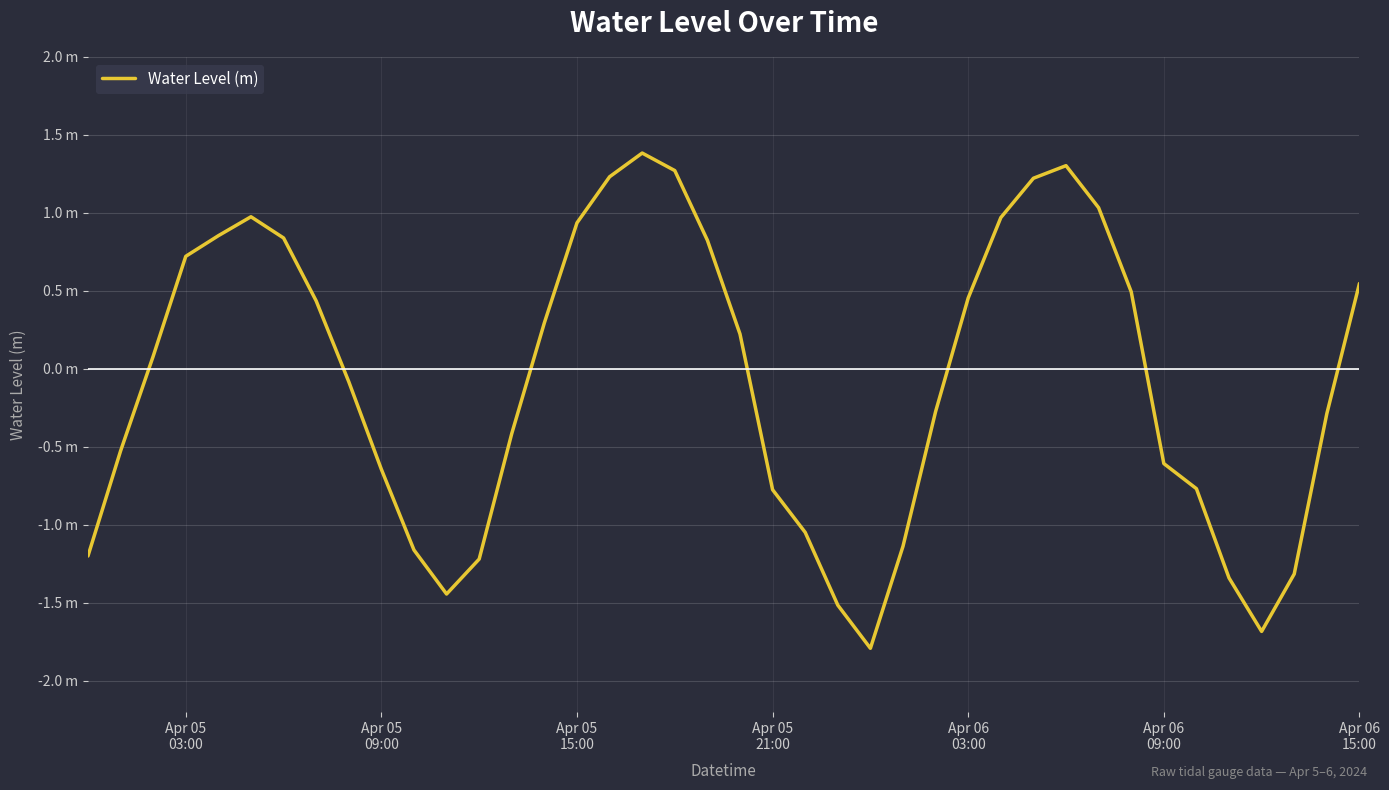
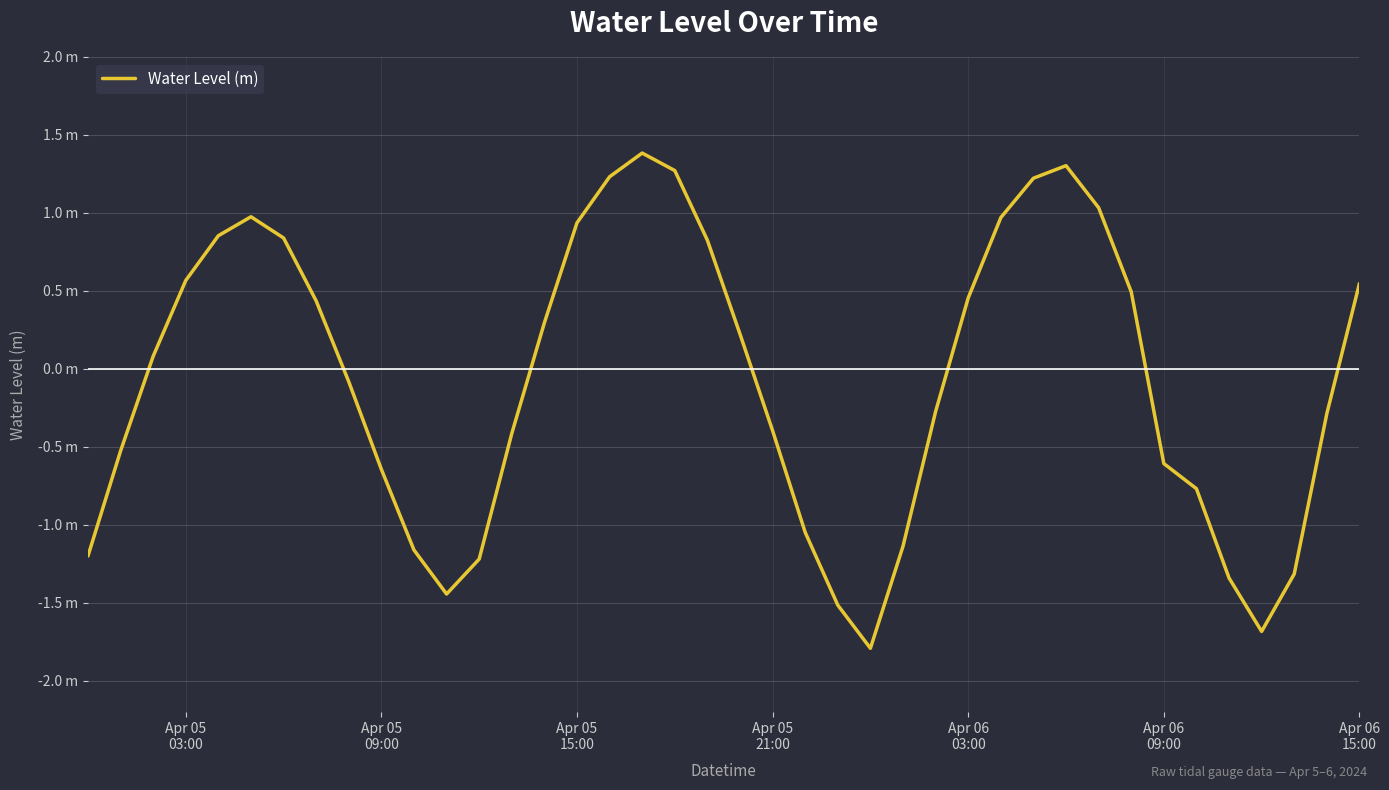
  {
-   "Apr 05 03:00": "0.72 m",
+   "Apr 05 03:00": "0.57 m",
    "Apr 05 09:00": "-0.64 m",
    "Apr 05 15:00": "0.94 m",
-   "Apr 05 21:00": "-0.77 m",
+   "Apr 05 21:00": "-0.40 m",
    "Apr 06 03:00": "0.45 m",
    "Apr 06 09:00": "-0.61 m",
    "Apr 06 15:00": "0.55 m"
  }
